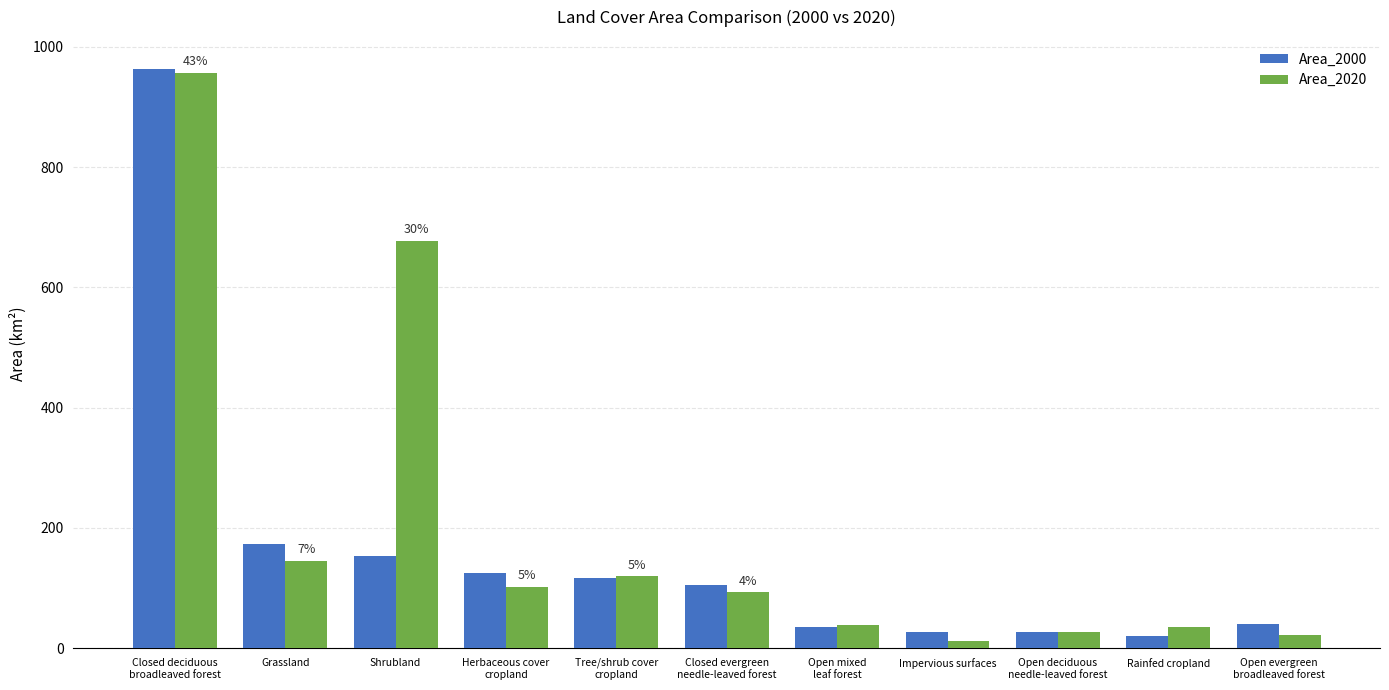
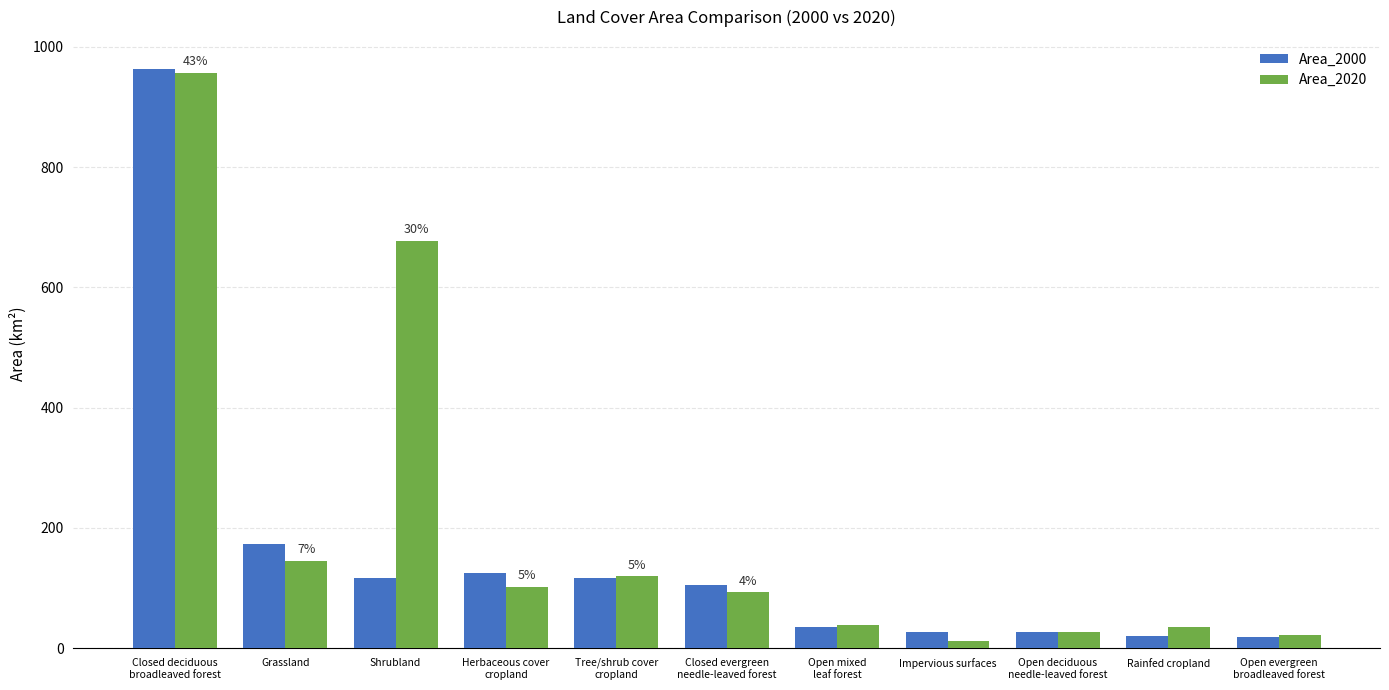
  {
    "Area_2000": {
      "Closed deciduous broadleaved forest": 960,
      "Grassland": 170,
-     "Shrubland": 150,
+     "Shrubland": 120,
      "Herbaceous cover cropland": 130,
      "Tree/shrub cover cropland": 120,
      "Closed evergreen needle-leaved forest": 100,
      "Open mixed leaf forest": 40,
      "Impervious surfaces": 30,
      "Open deciduous needle-leaved forest": 30,
      "Rainfed cropland": 20,
-     "Open evergreen broadleaved forest": 40
+     "Open evergreen broadleaved forest": 20
    },
    "Area_2020": {
      "Open mixed leaf forest": 40,
      "Impervious surfaces": 10,
      "Open deciduous needle-leaved forest": 30,
      "Rainfed cropland": 30,
      "Open evergreen broadleaved forest": 20
    }
  }
